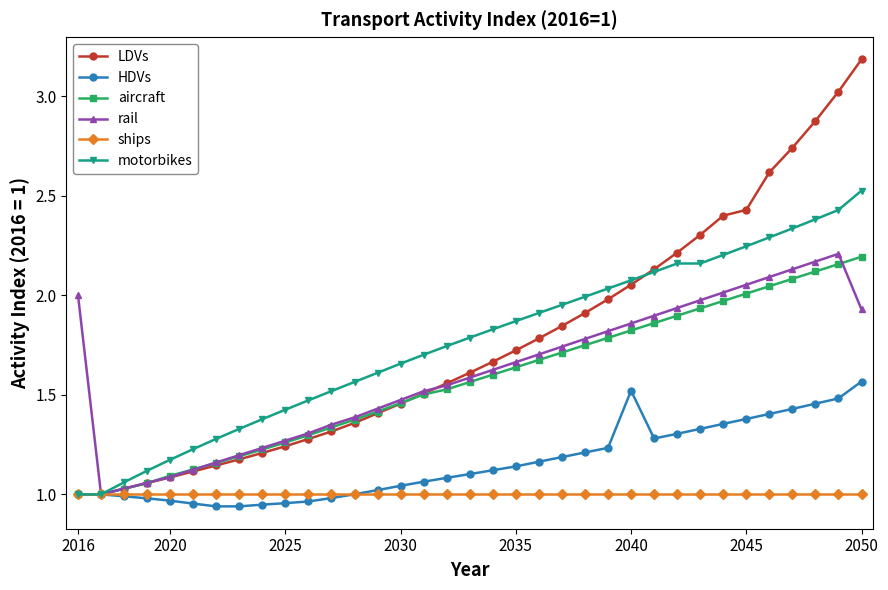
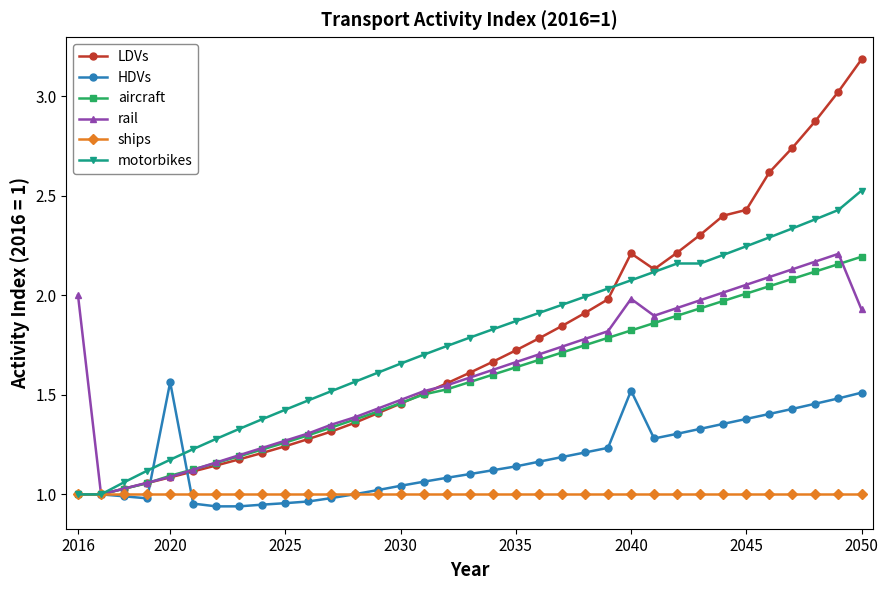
  {
    "LDVs": {
      "2025": 1.24,
      "2035": 1.72,
-     "2040": 2.05,
+     "2040": 2.21,
      "2045": 2.43,
      "2050": 3.19
    },
    "HDVs": {
-     "2020": 0.97,
+     "2020": 1.56,
      "2025": 0.96,
      "2030": 1.04,
      "2035": 1.14,
      "2040": 1.52,
      "2045": 1.38,
-     "2050": 1.57
+     "2050": 1.51
    },
    "rail": {
      "2016": 2.00,
      "2030": 1.47,
      "2035": 1.66,
-     "2040": 1.86,
+     "2040": 1.98,
      "2045": 2.05,
      "2050": 1.93
    },
    "ships": {
      "2020": 1.00,
      "2025": 1.00,
      "2030": 1.00,
      "2035": 1.00,
      "2040": 1.00,
      "2045": 1.00,
      "2050": 1.00
    }
  }
